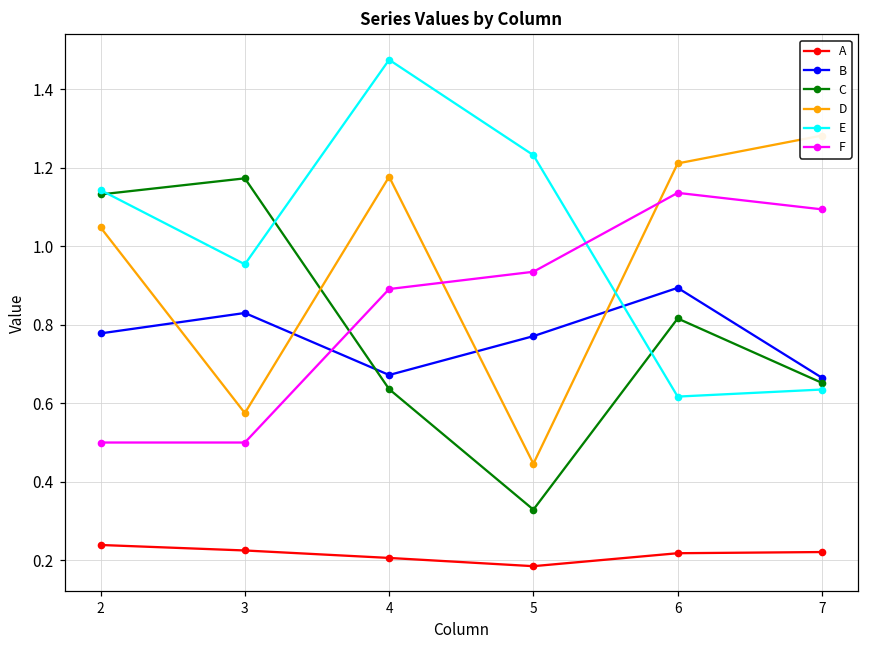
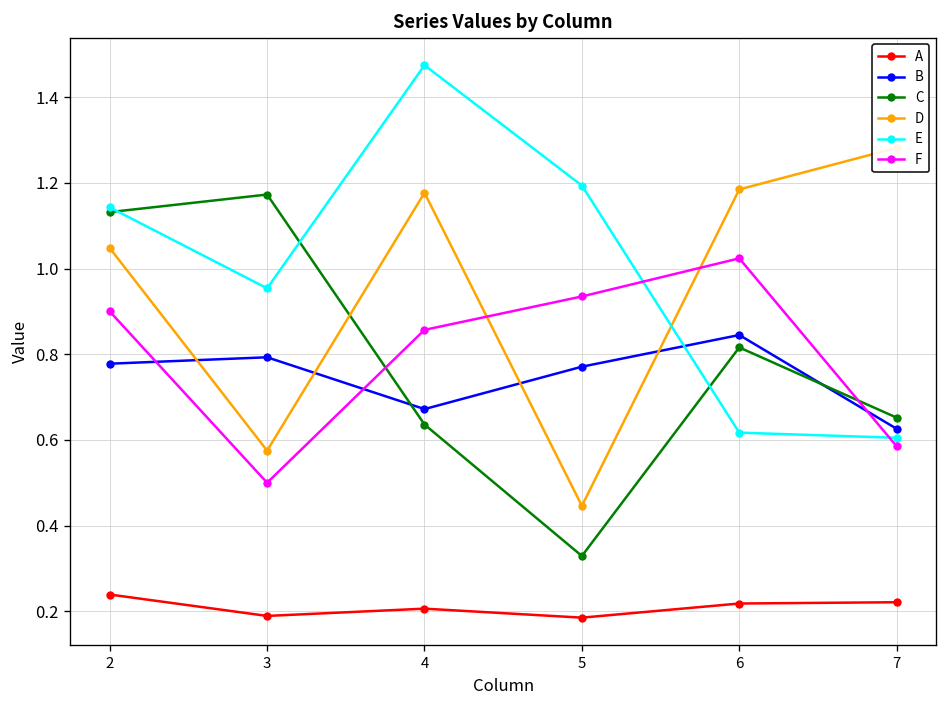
  {
    "A": {
      "2": 0.24,
-     "3": 0.23,
+     "3": 0.19,
      "4": 0.21,
      "5": 0.19,
      "6": 0.22,
      "7": 0.22
    },
    "B": {
      "2": 0.78,
-     "3": 0.83,
+     "3": 0.79,
      "4": 0.67,
      "5": 0.77,
-     "6": 0.89,
-     "7": 0.67
+     "6": 0.85,
+     "7": 0.63
    },
    "C": {
      "2": 1.13,
      "3": 1.17,
      "4": 0.64,
      "5": 0.33,
      "6": 0.82,
      "7": 0.65
    },
    "D": {
      "2": 1.05,
      "3": 0.58,
      "4": 1.18,
      "5": 0.45,
-     "6": 1.21
+     "6": 1.19
    },
    "E": {
      "2": 1.14,
      "3": 0.95,
      "4": 1.48,
-     "5": 1.23,
+     "5": 1.19,
      "6": 0.62,
-     "7": 0.64
+     "7": 0.61
    },
    "F": {
-     "2": 0.5,
+     "2": 0.9,
      "3": 0.50,
-     "4": 0.89,
+     "4": 0.86,
      "5": 0.94,
-     "6": 1.14,
-     "7": 1.09
+     "6": 1.02,
+     "7": 0.59
    }
  }
